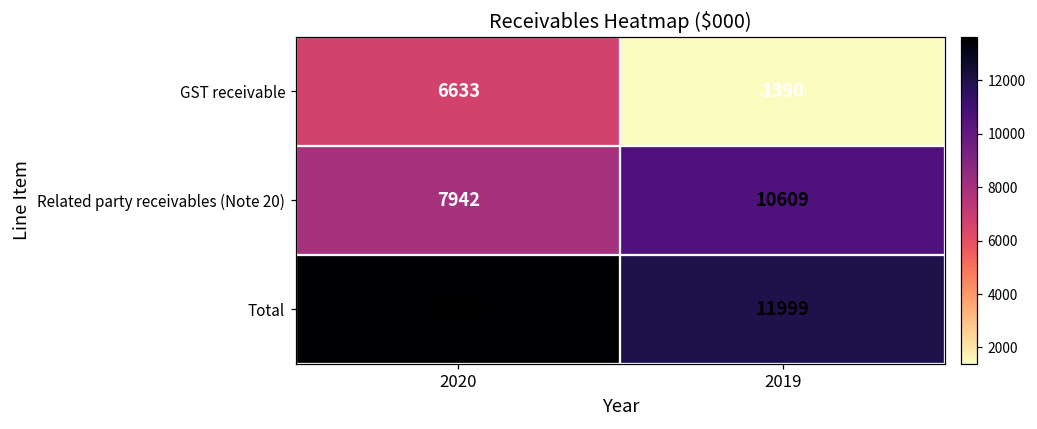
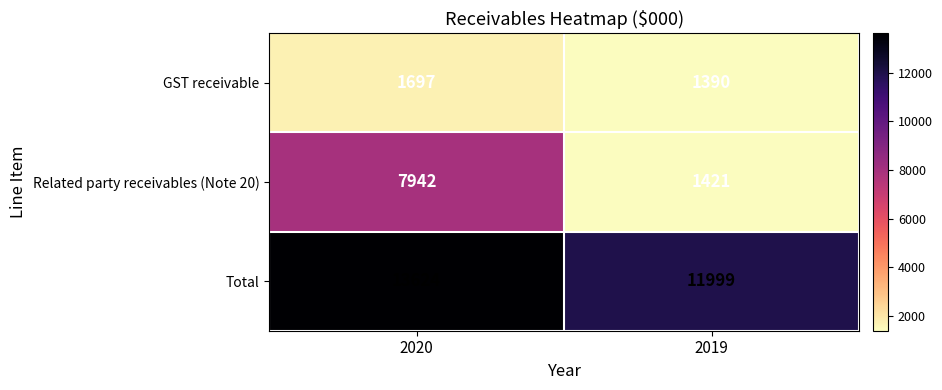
  {
    "GST receivable": {
-     "2020": 6633,
+     "2020": 1697,
      "2019": 1390
    },
    "Related party receivables (Note 20)": {
      "2020": 7942,
-     "2019": 10609
+     "2019": 1421
    },
    "Total": {
      "2019": 11999
    }
  }
